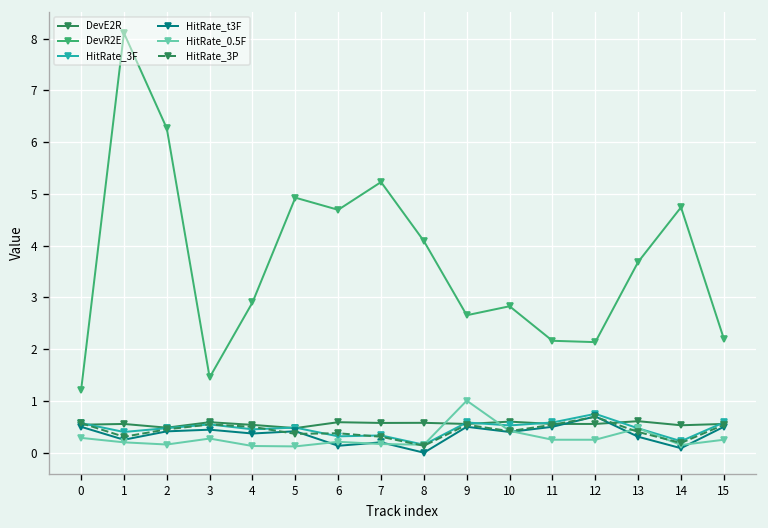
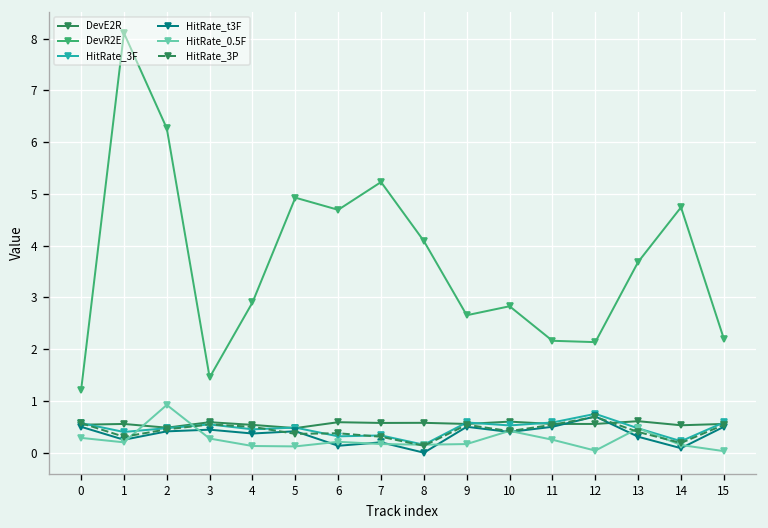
  {
    "HitRate_3F": {
      "1": 0.4,
      "10": 0.5
    },
    "HitRate_t3F": {
      "3": 0.4,
      "4": 0.4,
      "6": 0.1,
      "8": 0.0,
      "13": 0.3,
      "14": 0.1
    },
    "HitRate_0.5F": {
      "0": 0.3,
-     "2": 0.2,
+     "2": 0.9,
      "3": 0.3,
      "4": 0.1,
      "5": 0.1,
      "6": 0.2,
-     "9": 1.0,
+     "9": 0.2,
      "11": 0.3,
-     "12": 0.3,
-     "15": 0.3
+     "12": 0.0,
+     "15": 0.0
    }
  }
